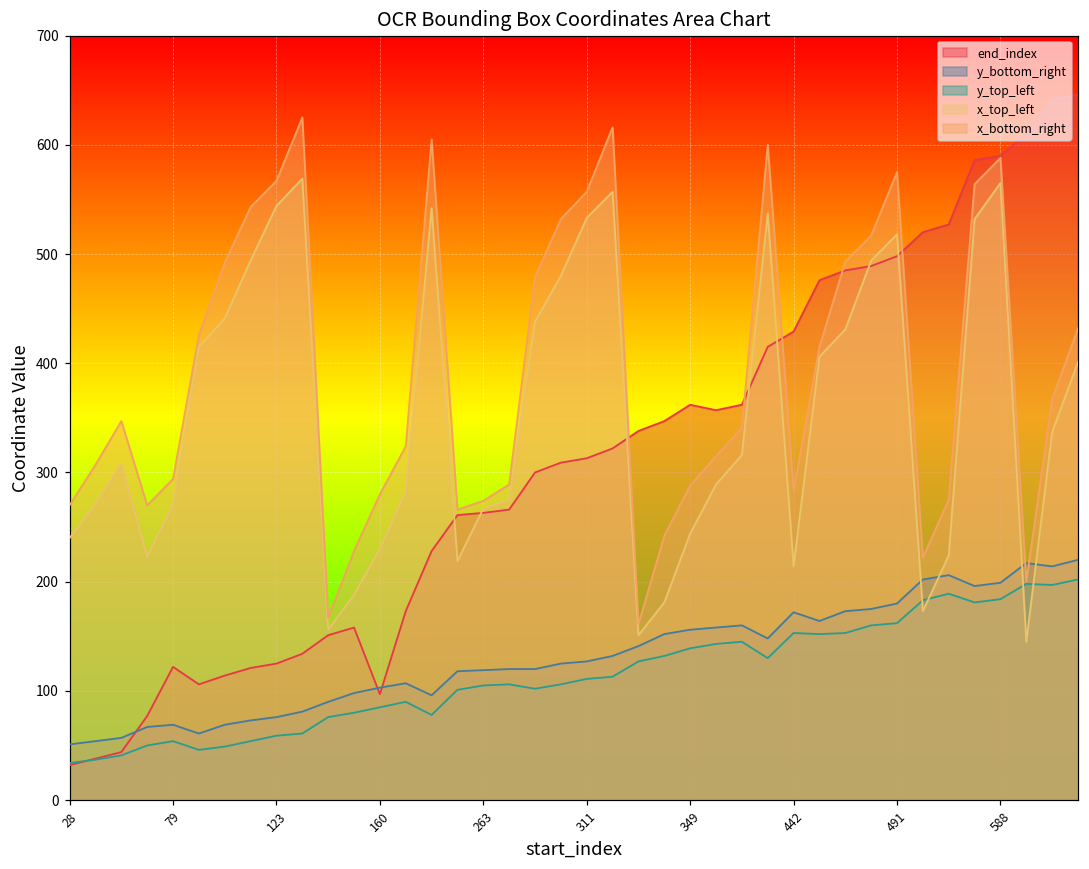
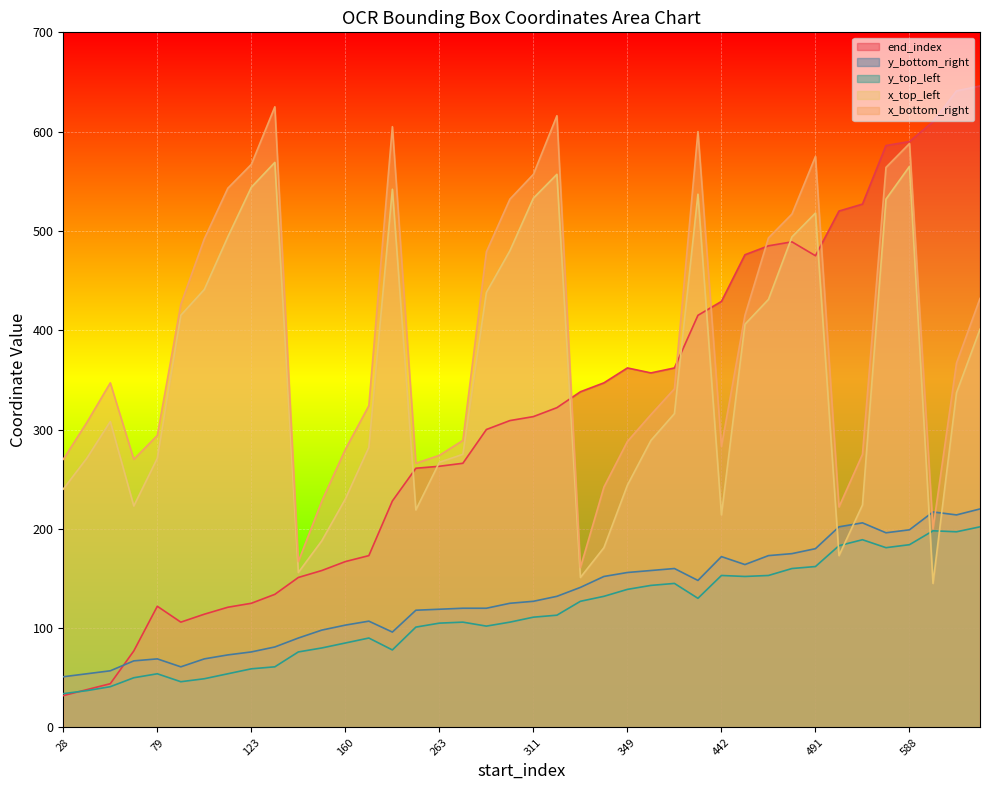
  {
    "end_index": {
      "79": 120,
      "123": 130,
-     "160": 100,
+     "160": 170,
      "263": 260,
      "311": 310,
      "349": 360,
      "442": 430,
-     "491": 500
+     "491": 480
    }
  }
